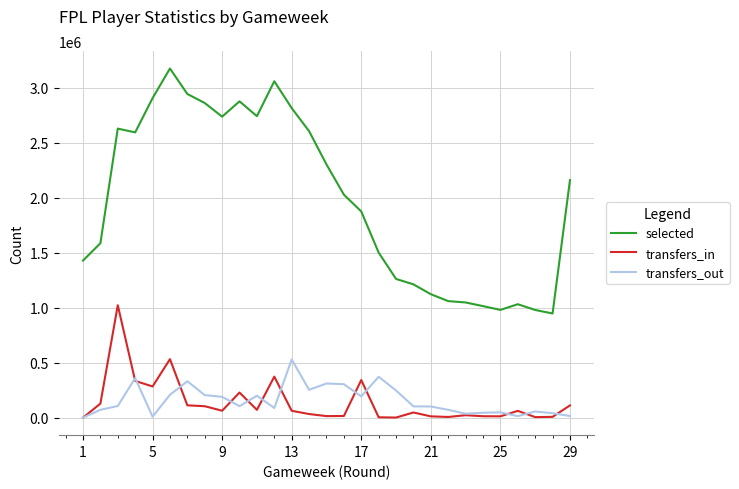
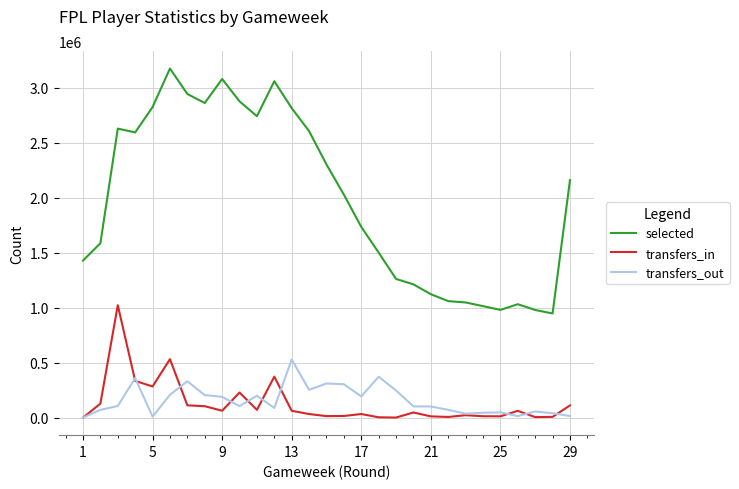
  {
    "selected": {
      "1": 1430000,
-     "5": 2900000,
-     "9": 2740000,
+     "5": 2820000,
+     "9": 3080000,
      "13": 2810000,
-     "17": 1870000,
+     "17": 1730000,
      "21": 1120000,
      "25": 980000,
      "29": 2160000
    },
    "transfers_in": {
      "5": 280000,
      "9": 60000,
      "13": 60000,
-     "17": 340000,
+     "17": 30000,
      "21": 10000,
      "25": 10000,
      "29": 110000
    },
    "transfers_out": {
      "5": 10000,
      "9": 190000,
      "13": 530000,
      "17": 190000,
      "21": 100000,
      "25": 50000,
      "29": 20000
    }
  }
